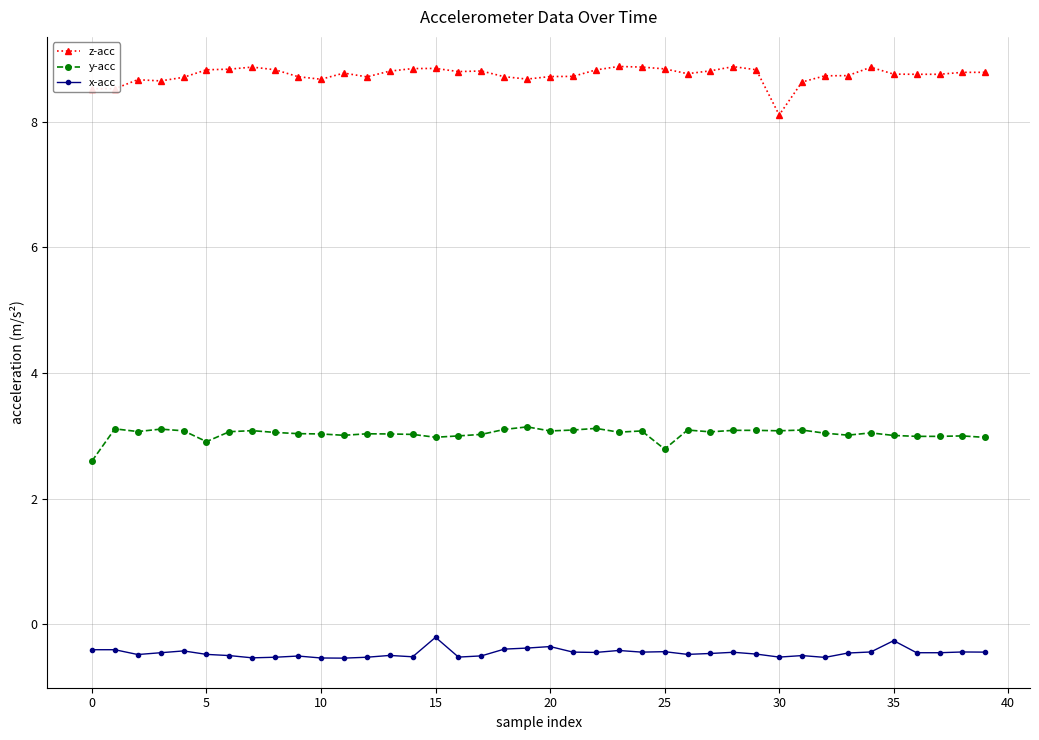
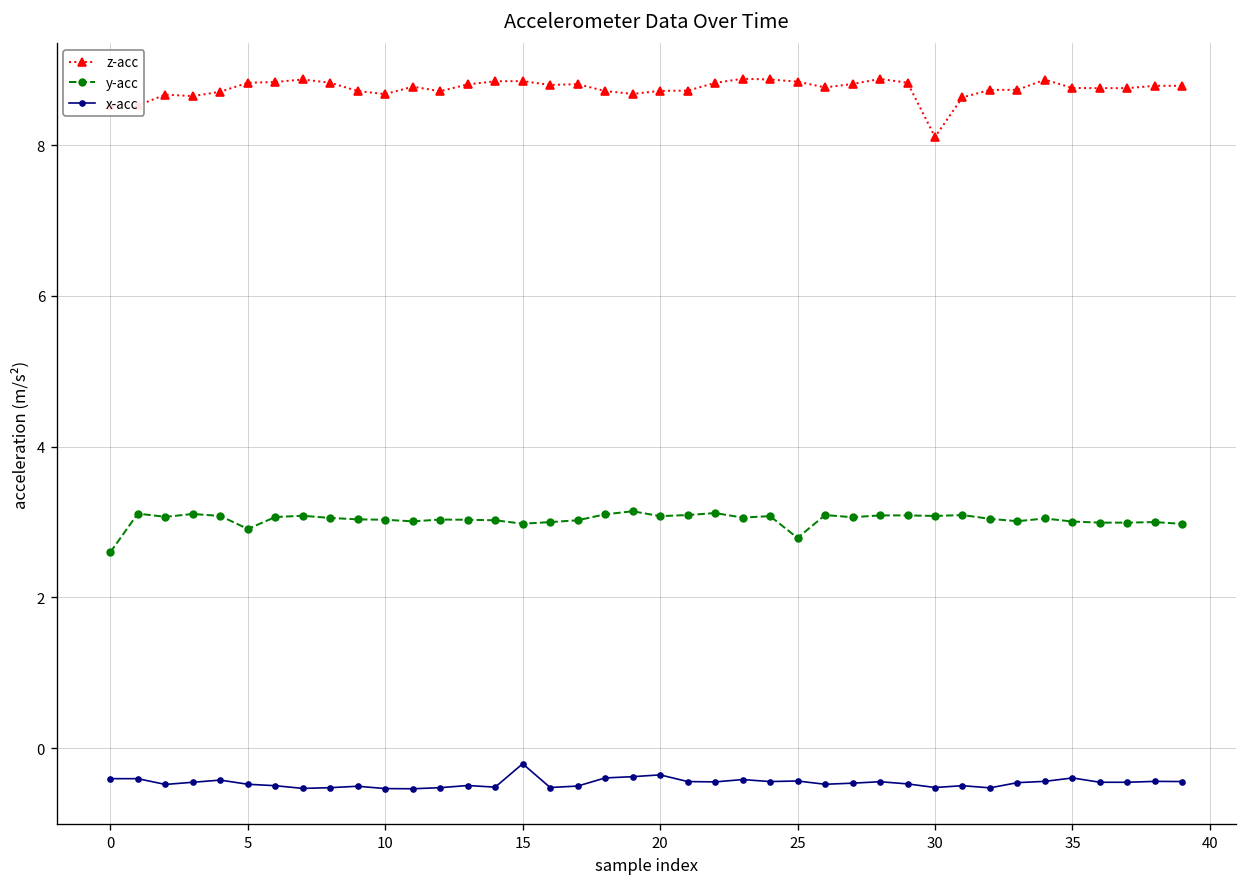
  {
    "z-acc": {
      "5": 8.8,
      "10": 8.7,
      "15": 8.9,
      "20": 8.7,
      "25": 8.8,
      "30": 8.1,
      "35": 8.8
    },
    "y-acc": {
      "0": 2.6,
      "5": 2.9,
      "10": 3.0,
      "15": 3.0,
      "20": 3.1,
      "25": 2.8,
      "30": 3.1,
      "35": 3.0
    },
    "x-acc": {
      "0": -0.4,
      "5": -0.5,
      "10": -0.5,
      "15": -0.2,
      "20": -0.4,
      "25": -0.4,
      "30": -0.5,
-     "35": -0.3
+     "35": -0.4
    }
  }
